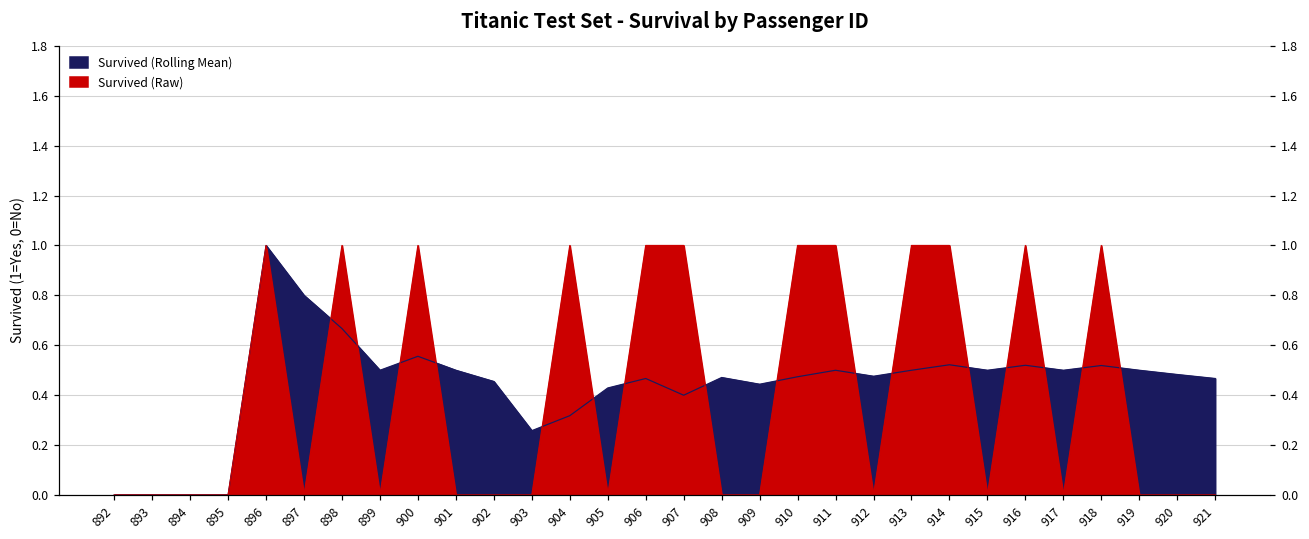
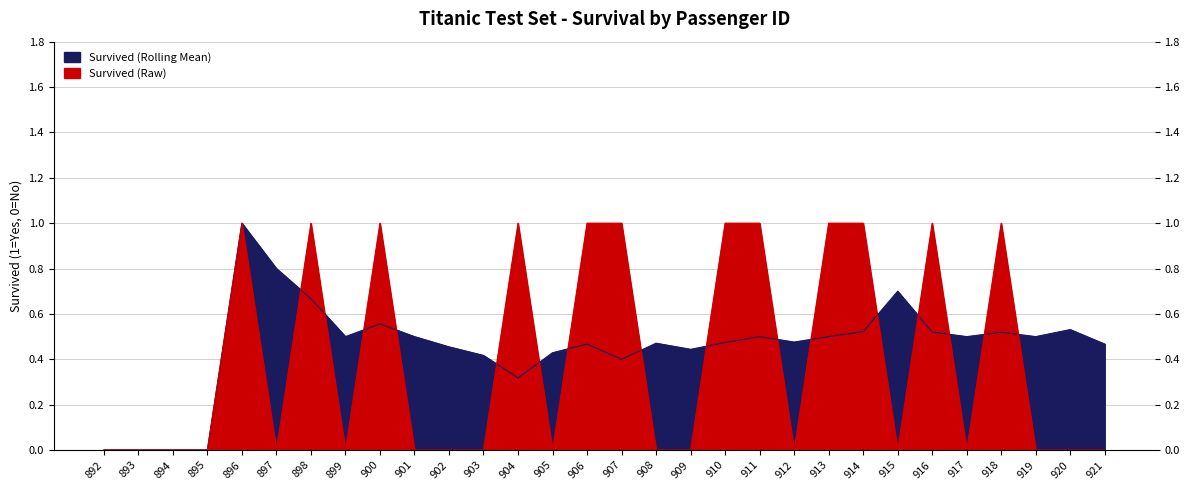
  {
    "Survived (Rolling Mean)": {
      "897": 0.80,
      "898": 0.67,
      "899": 0.50,
      "900": 0.56,
      "901": 0.50,
      "902": 0.46,
-     "903": 0.26,
+     "903": 0.42,
      "904": 0.32,
      "905": 0.43,
      "906": 0.47,
      "907": 0.40,
      "908": 0.47,
      "909": 0.44,
      "910": 0.47,
      "911": 0.50,
      "912": 0.48,
      "913": 0.50,
      "914": 0.52,
-     "915": 0.5,
+     "915": 0.7,
      "916": 0.52,
      "917": 0.50,
      "918": 0.52,
      "919": 0.50,
-     "920": 0.48,
+     "920": 0.53,
      "921": 0.47
    },
    "Survived (Raw)": {
      "897": 0.00,
      "898": 1.00,
      "899": 0.00,
      "900": 1.00,
      "901": 0.00,
      "902": 0.00,
      "903": 0.00,
      "904": 1.00,
      "905": 0.00,
      "906": 1.00,
      "907": 1.00,
      "908": 0.00,
      "909": 0.00,
      "910": 1.00,
      "911": 1.00,
      "912": 0.00,
      "913": 1.00,
      "914": 1.00,
      "915": 0.00,
      "916": 1.00,
      "917": 0.00,
      "918": 1.00,
      "919": 0.00,
      "920": 0.00,
      "921": 0.00
    }
  }
